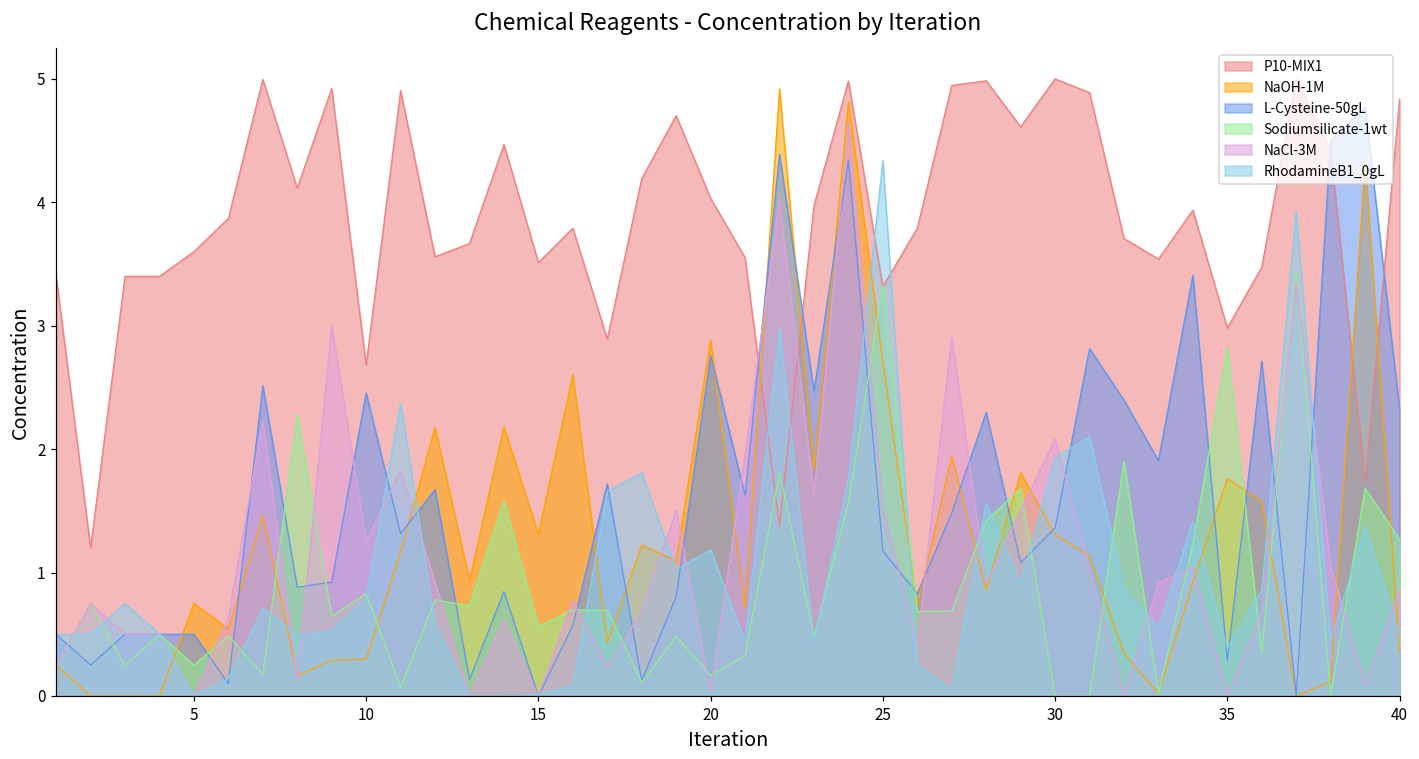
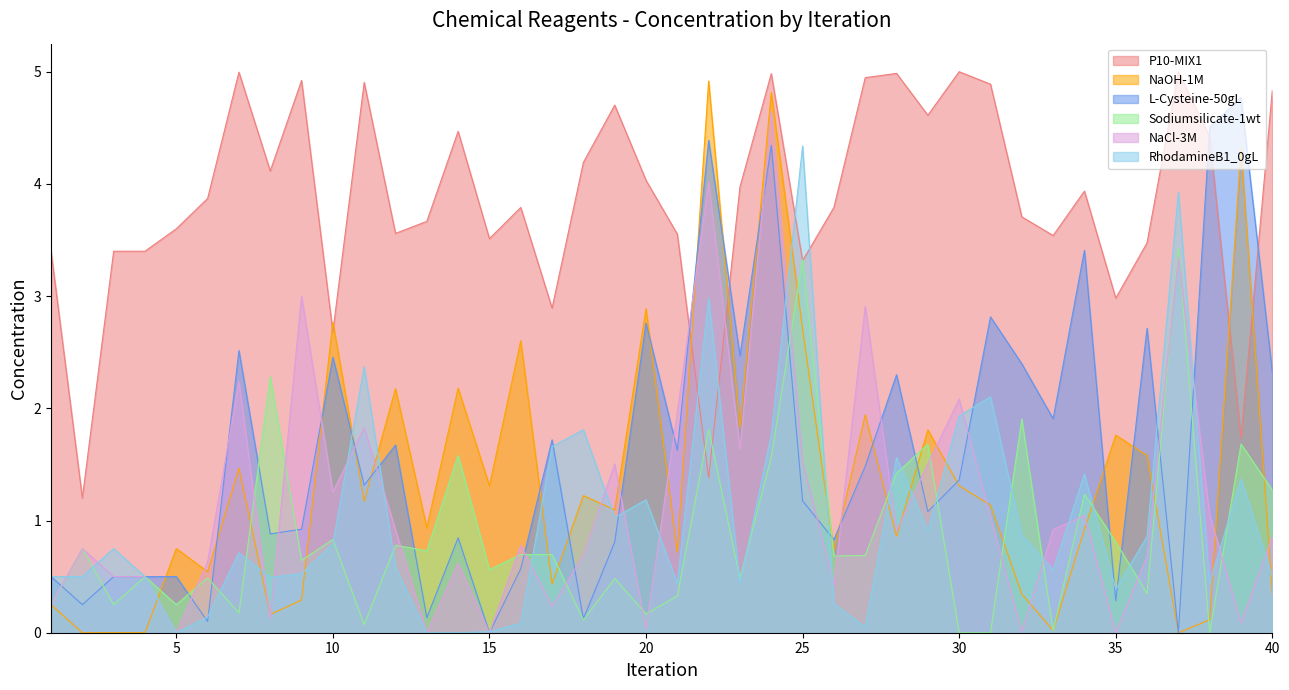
  {
    "P10-MIX1": {
      "5": 3.60,
      "10": 2.68,
      "15": 3.51,
      "20": 4.03,
      "30": 5.00,
      "35": 2.98,
      "40": 4.84
    },
    "NaOH-1M": {
      "5": 0.75,
-     "10": 0.30,
+     "10": 2.77,
      "15": 1.31,
      "20": 2.89,
      "25": 2.71,
      "30": 1.31,
      "35": 1.76,
      "40": 0.35
    },
    "Sodiumsilicate-1wt": {
      "5": 0.25,
      "10": 0.83,
      "15": 0.56,
      "20": 0.17,
      "30": 0.00,
-     "35": 2.83,
+     "35": 0.81,
      "40": 1.27
    },
    "NaCl-3M": {
      "10": 1.26,
      "20": 0.04,
      "25": 1.53,
      "30": 2.08,
      "35": 0.00,
      "40": 0.86
    }
  }
